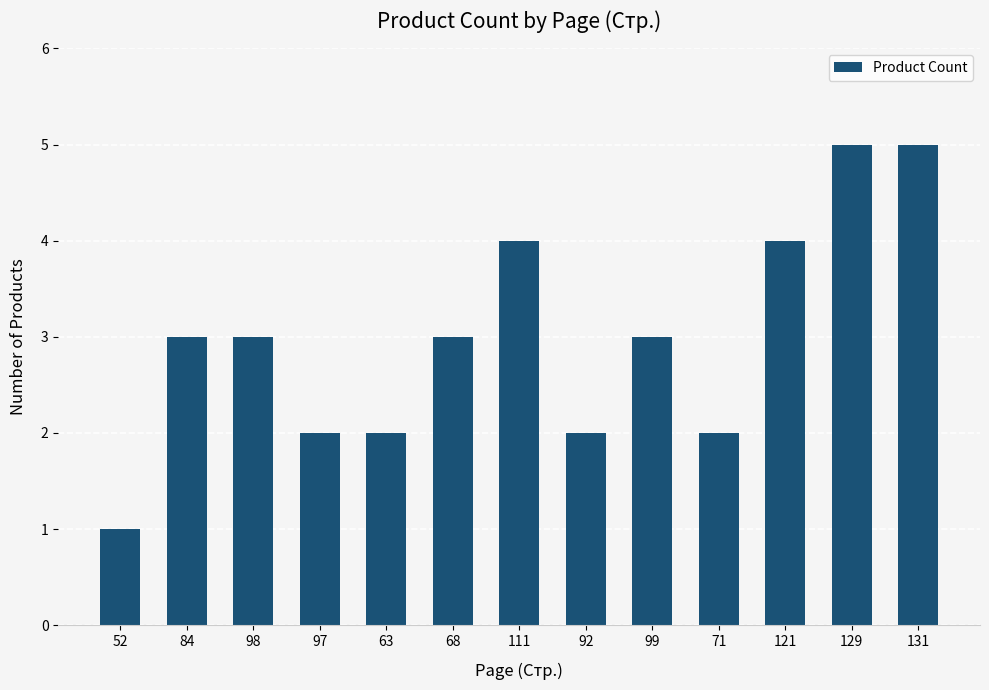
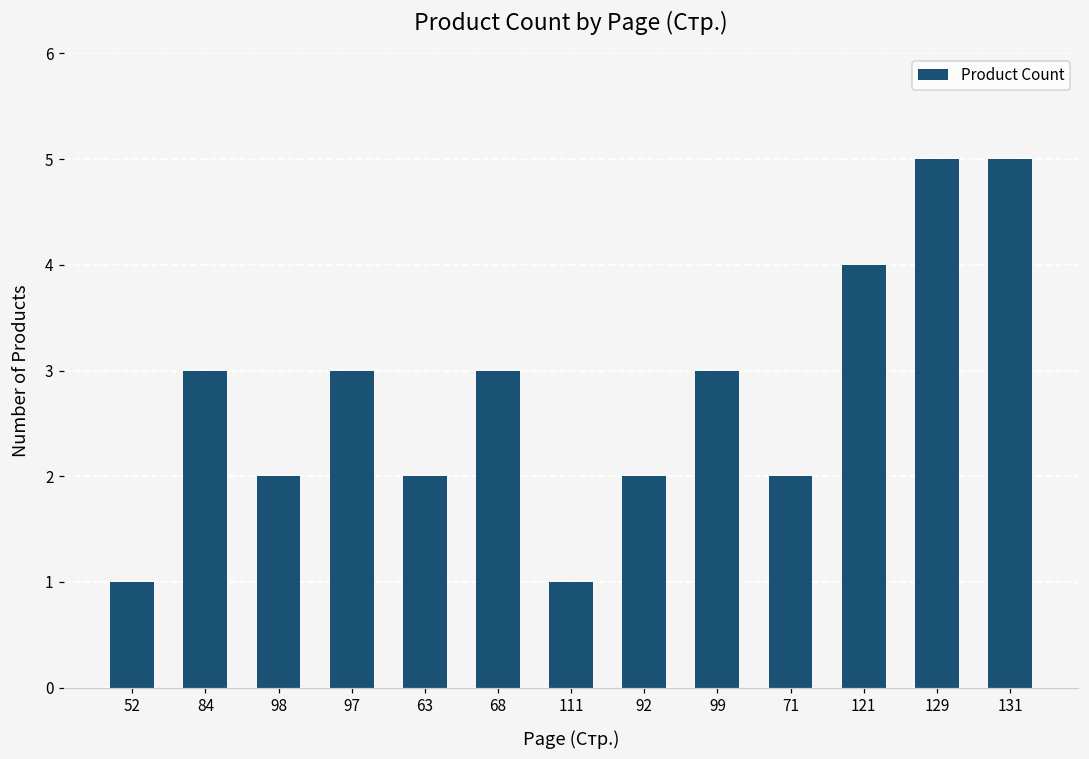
  {
    "52": 1,
    "84": 3,
-   "98": 3,
-   "97": 2,
+   "98": 2,
+   "97": 3,
    "63": 2,
    "68": 3,
-   "111": 4,
+   "111": 1,
    "92": 2,
    "99": 3,
    "71": 2,
    "121": 4,
    "129": 5,
    "131": 5
  }
